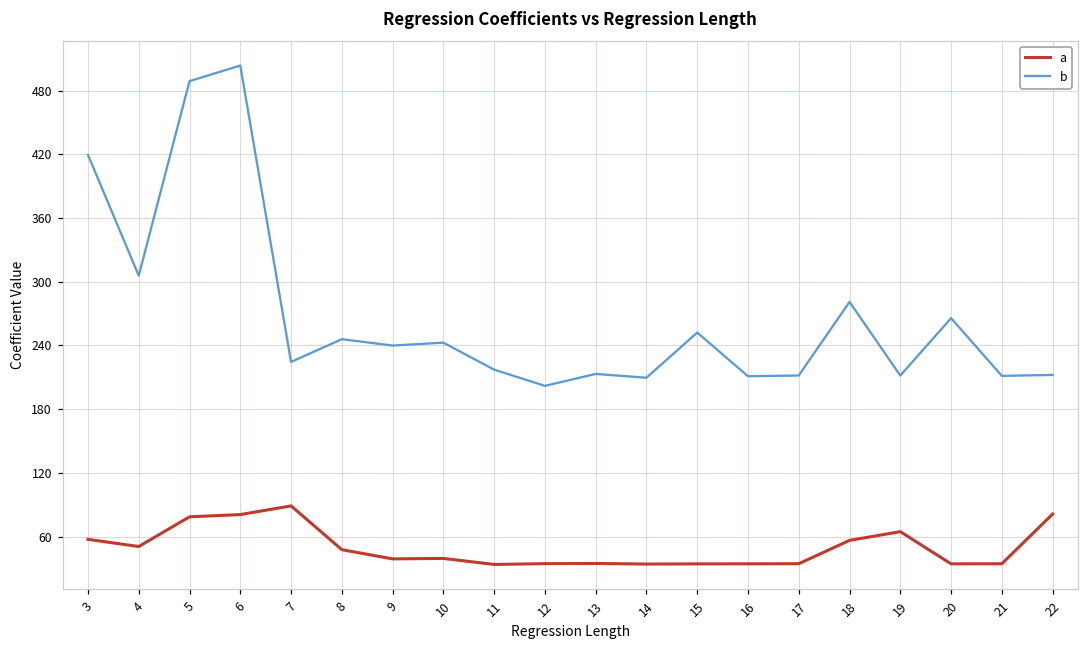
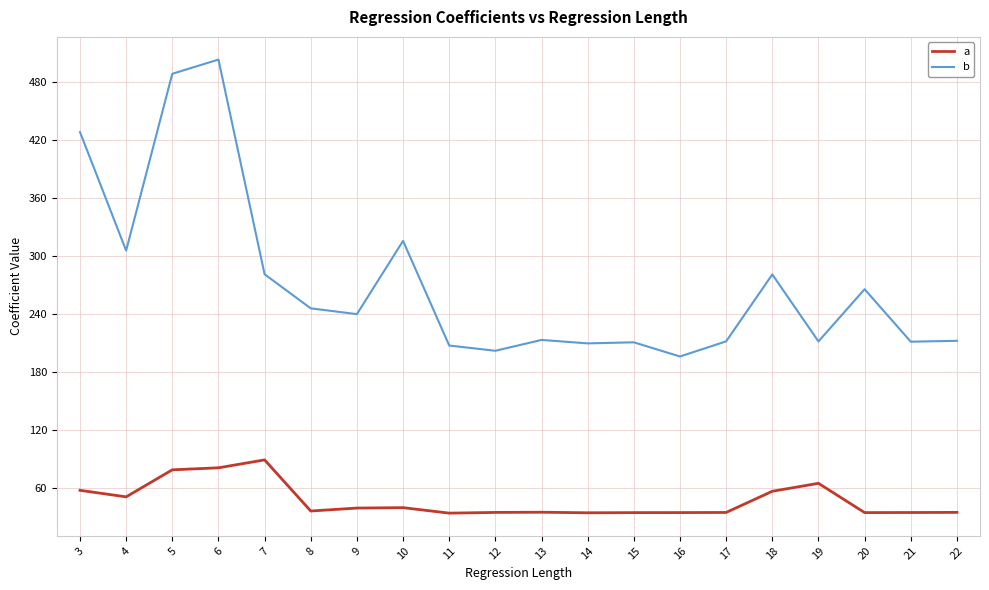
  {
    "a": {
      "3": 60,
      "4": 50,
      "5": 80,
      "6": 80,
      "7": 90,
-     "8": 50,
+     "8": 40,
      "9": 40,
      "10": 40,
      "11": 30,
      "12": 30,
      "13": 30,
      "14": 30,
      "15": 30,
      "16": 30,
      "17": 30,
      "18": 60,
      "19": 60,
      "20": 30,
      "21": 30,
-     "22": 80
+     "22": 30
    },
    "b": {
-     "3": 420,
+     "3": 430,
      "4": 310,
      "5": 490,
      "6": 500,
-     "7": 220,
+     "7": 280,
      "8": 250,
      "9": 240,
-     "10": 240,
-     "11": 220,
+     "10": 320,
+     "11": 210,
      "12": 200,
      "13": 210,
      "14": 210,
-     "15": 250,
-     "16": 210,
+     "15": 210,
+     "16": 200,
      "17": 210,
      "18": 280,
      "19": 210,
      "20": 270,
      "21": 210,
      "22": 210
    }
  }
